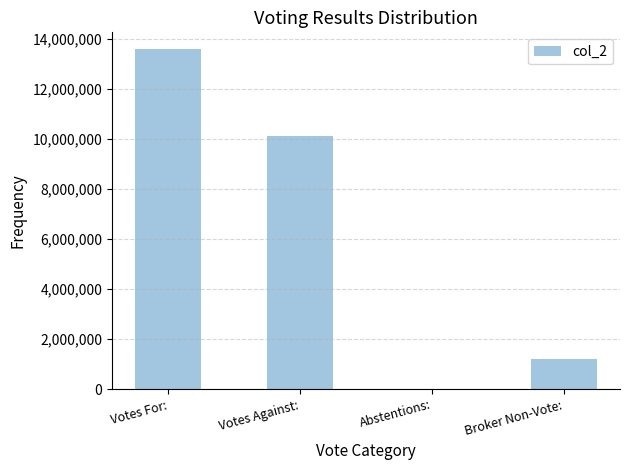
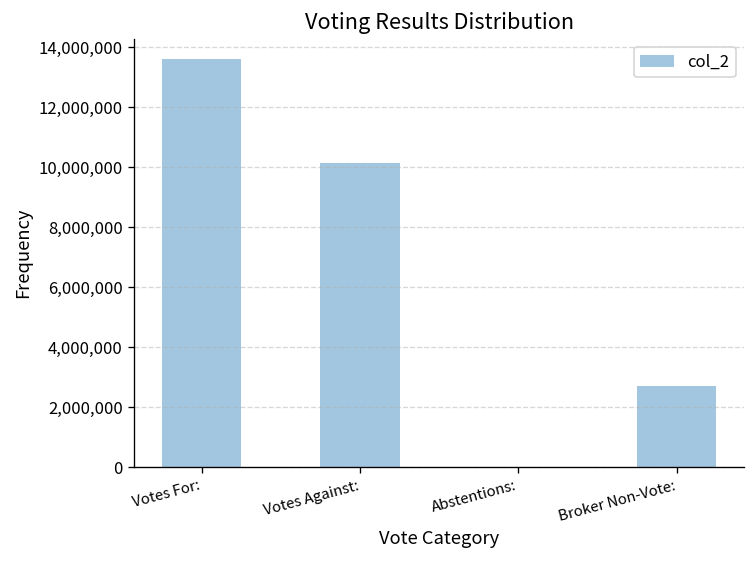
  {
    "Votes For:": "13,600,000",
    "Votes Against:": "10,100,000",
-   "Broker Non-Vote:": "1,200,000"
+   "Broker Non-Vote:": "2,700,000"
  }
